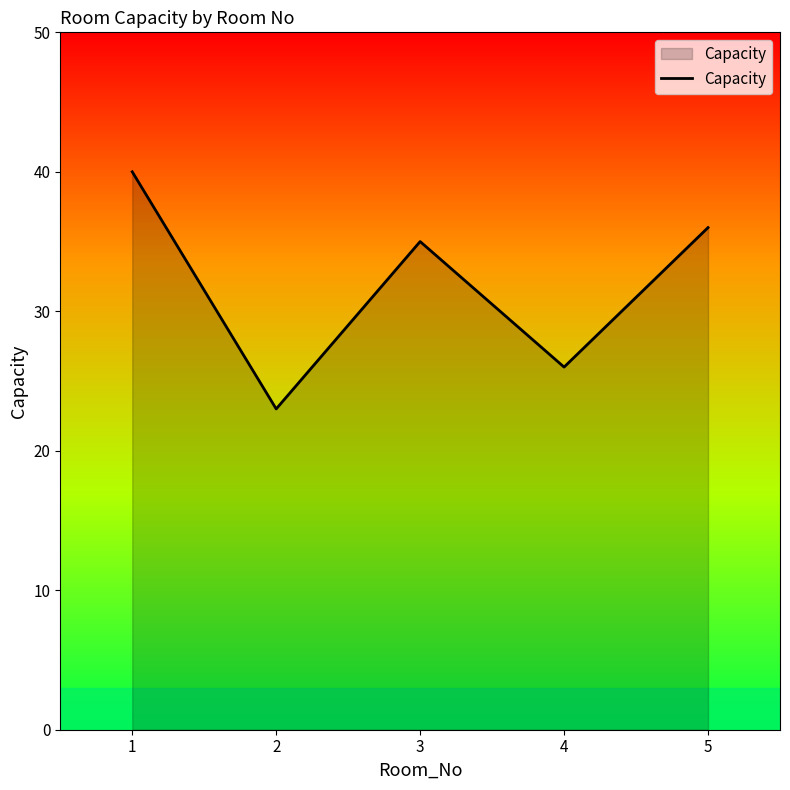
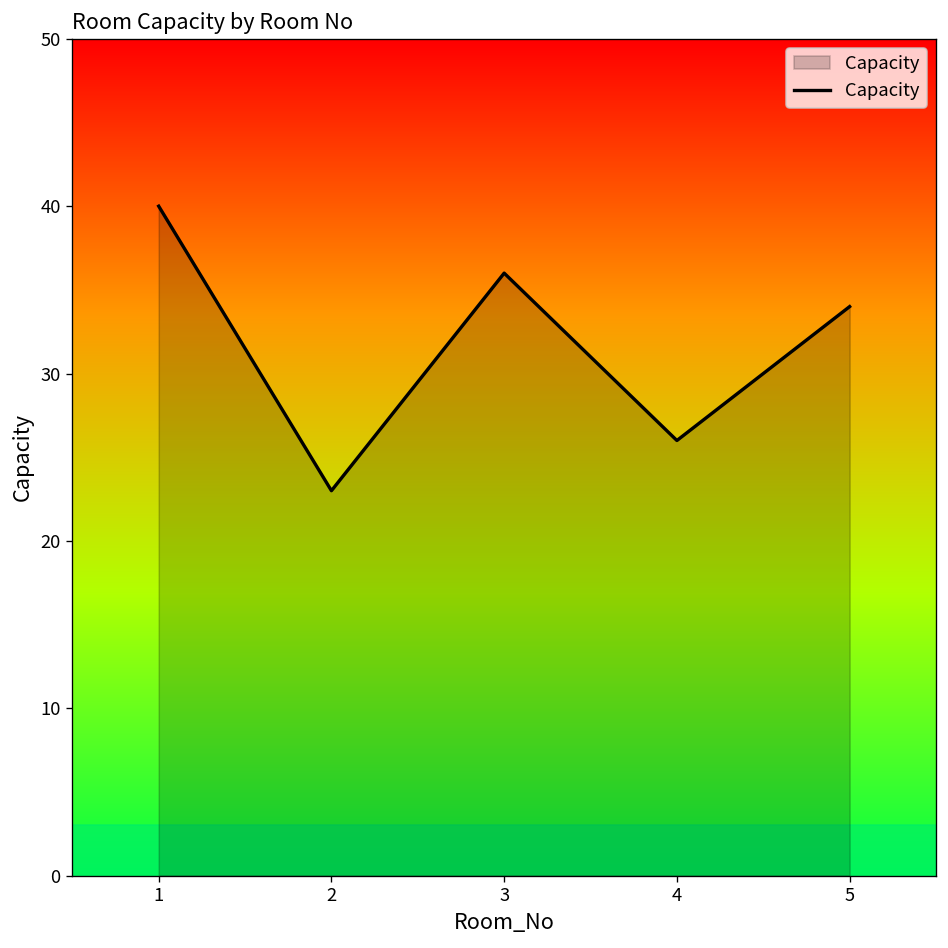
  {
    "1": 40,
    "2": 23,
-   "3": 35,
+   "3": 36,
    "4": 26,
-   "5": 36
+   "5": 34
  }
